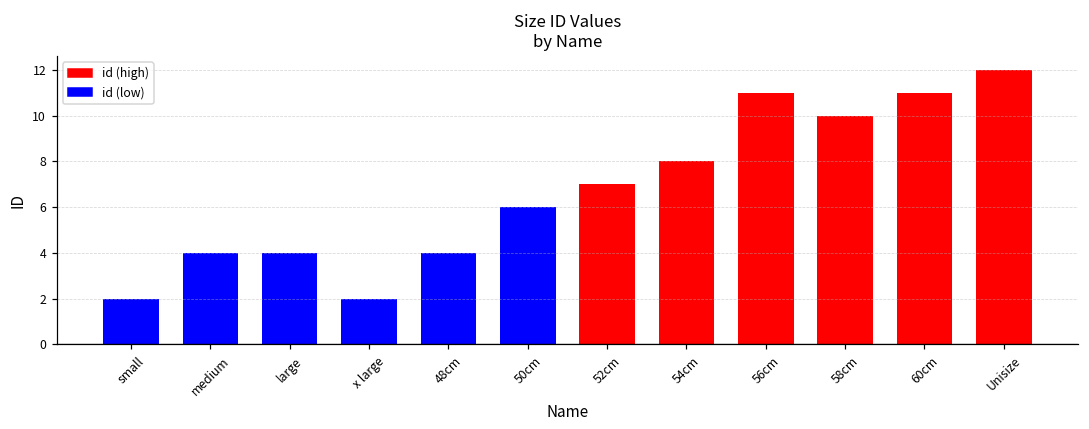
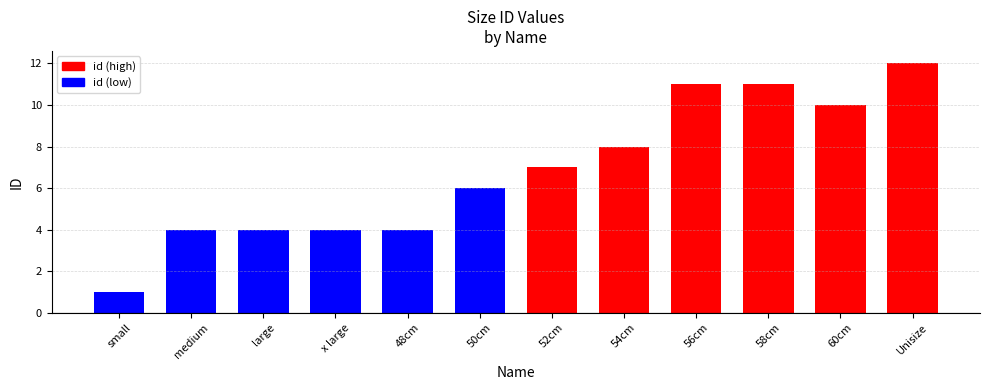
  {
-   "small": 2,
+   "small": 1,
    "medium": 4,
    "large": 4,
-   "x large": 2,
+   "x large": 4,
    "48cm": 4,
    "50cm": 6,
    "52cm": 7,
    "54cm": 8,
    "56cm": 11,
-   "58cm": 10,
-   "60cm": 11,
+   "58cm": 11,
+   "60cm": 10,
    "Unisize": 12
  }
